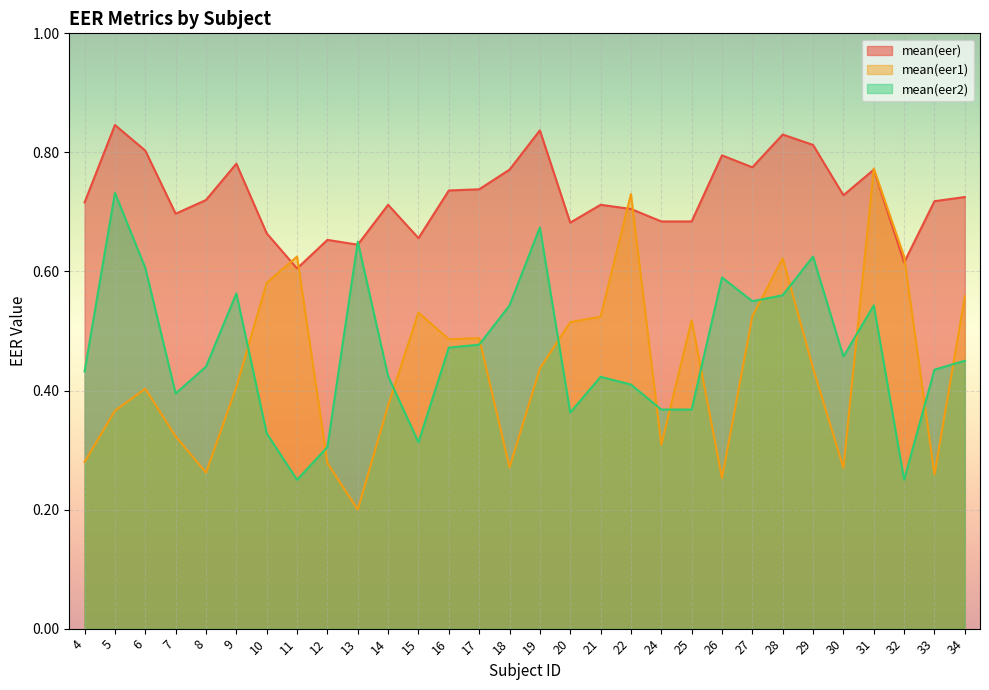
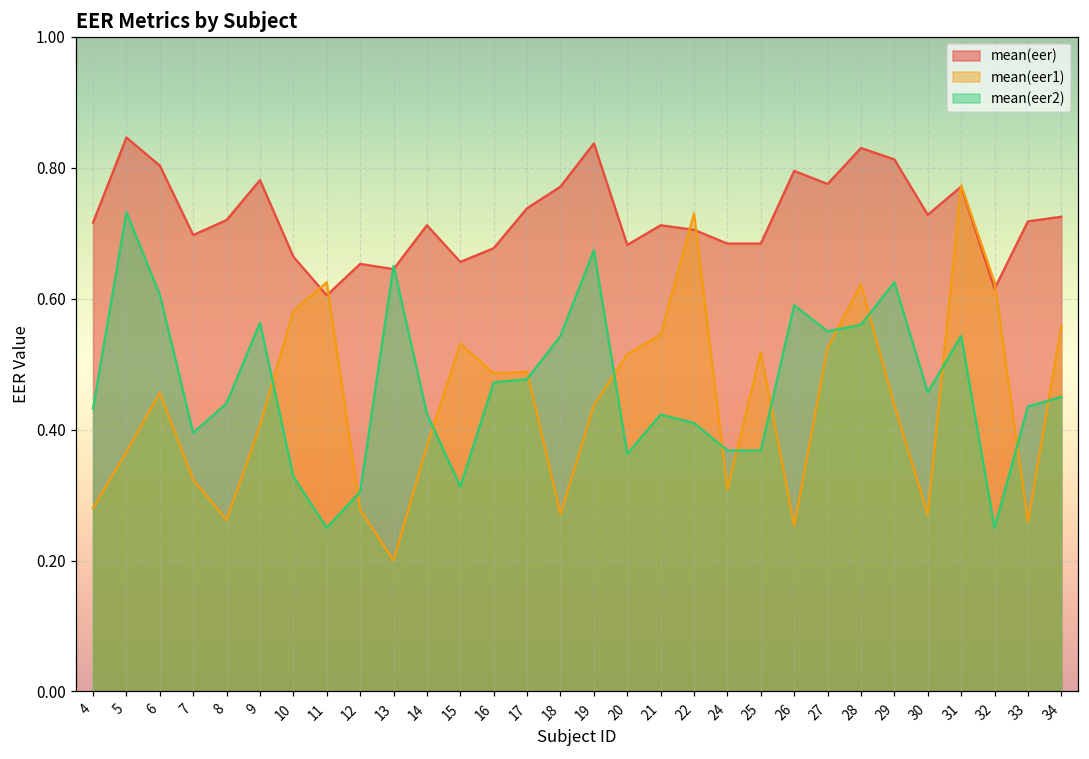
  {
    "mean(eer)": {
      "4": 0.72,
      "5": 0.85,
      "6": 0.80,
      "7": 0.70,
      "8": 0.72,
      "9": 0.78,
      "10": 0.66,
      "11": 0.61,
      "12": 0.65,
      "13": 0.65,
      "14": 0.71,
      "15": 0.66,
-     "16": 0.74,
+     "16": 0.68,
      "17": 0.74,
      "18": 0.77,
      "19": 0.84,
      "20": 0.68,
      "21": 0.71,
      "22": 0.71,
      "24": 0.68,
      "25": 0.68,
      "26": 0.80,
      "27": 0.78,
      "28": 0.83,
      "29": 0.81,
      "30": 0.73,
      "32": 0.62,
      "33": 0.72,
      "34": 0.73
    },
    "mean(eer1)": {
      "4": 0.28,
      "5": 0.37,
-     "6": 0.40,
+     "6": 0.46,
      "7": 0.32,
      "8": 0.26,
      "9": 0.41,
      "10": 0.58,
      "11": 0.63,
      "12": 0.28,
      "13": 0.20,
      "14": 0.38,
      "15": 0.53,
      "16": 0.49,
      "17": 0.49,
      "18": 0.27,
      "19": 0.44,
      "20": 0.52,
-     "21": 0.52,
+     "21": 0.55,
      "22": 0.73,
      "24": 0.31,
      "25": 0.52,
      "26": 0.25,
      "27": 0.53,
      "28": 0.62,
      "29": 0.44,
      "30": 0.27,
      "32": 0.63,
      "33": 0.26,
      "34": 0.56
    },
    "mean(eer2)": {
      "4": 0.43,
      "5": 0.73,
      "6": 0.61,
      "7": 0.40,
      "8": 0.44,
      "9": 0.56,
      "10": 0.33,
      "11": 0.25,
      "12": 0.31,
      "13": 0.65,
      "14": 0.42,
      "15": 0.31,
      "16": 0.47,
      "17": 0.48,
      "18": 0.54,
      "19": 0.67,
      "20": 0.36,
      "21": 0.42,
      "22": 0.41,
      "24": 0.37,
      "25": 0.37,
      "26": 0.59,
      "27": 0.55,
      "28": 0.56,
      "29": 0.63,
      "30": 0.46,
      "31": 0.54,
      "32": 0.25,
      "33": 0.44,
      "34": 0.45
    }
  }
